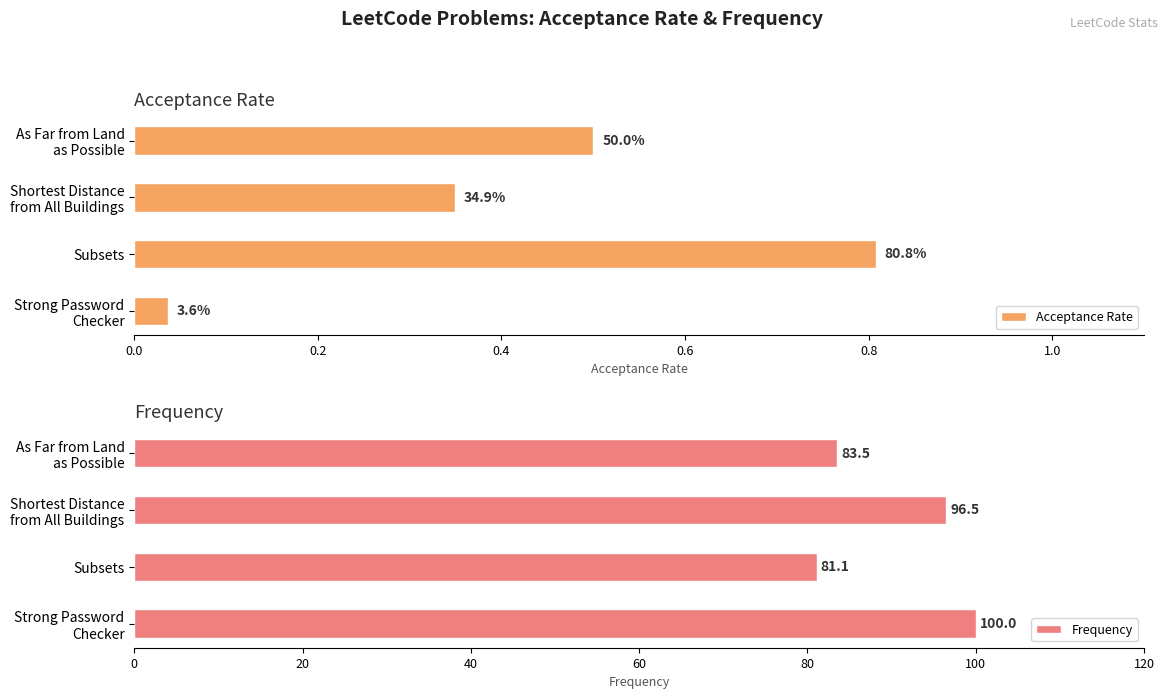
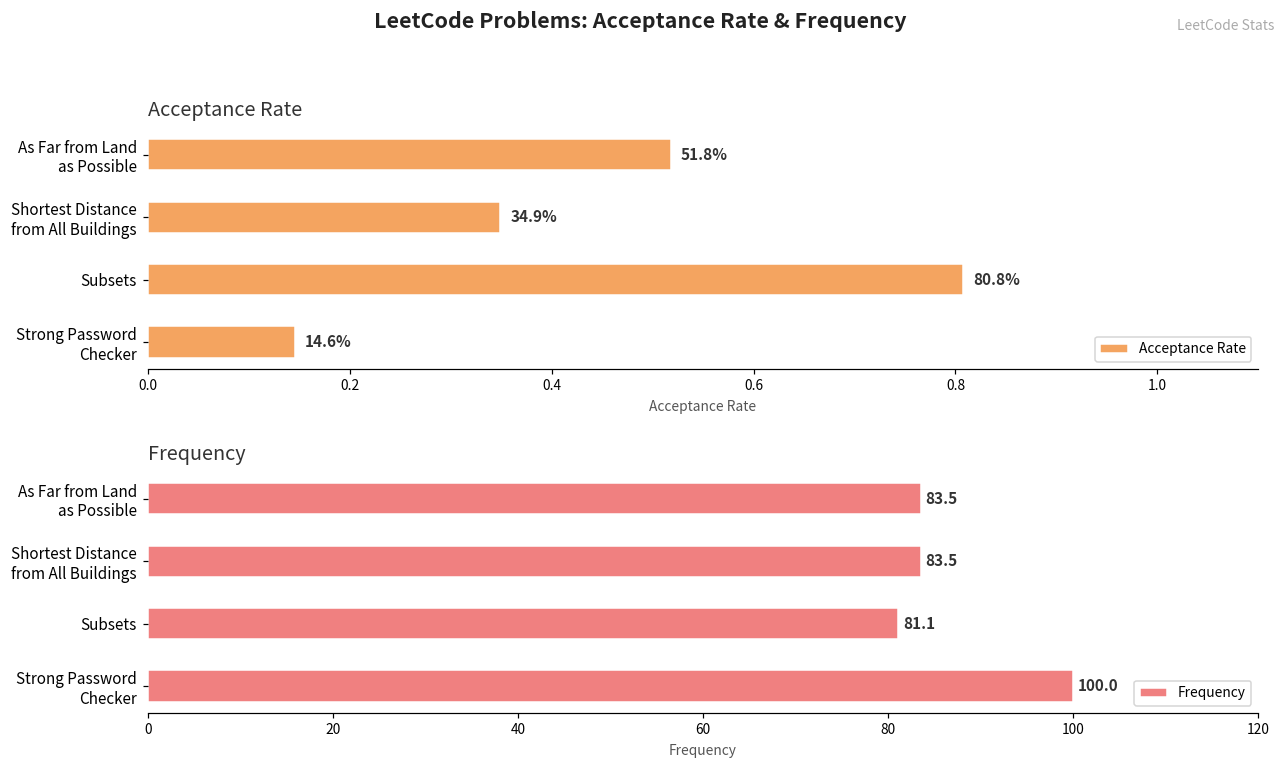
  {
    "Acceptance Rate": {
-     "As Far from Land as Possible": "50.0%",
+     "As Far from Land as Possible": "51.8%",
      "Shortest Distance from All Buildings": "34.9%",
      "Subsets": "80.8%",
-     "Strong Password Checker": "3.6%"
+     "Strong Password Checker": "14.6%"
    },
    "Frequency": {
      "As Far from Land as Possible": "83.5",
-     "Shortest Distance from All Buildings": "96.5",
+     "Shortest Distance from All Buildings": "83.5",
      "Subsets": "81.1",
      "Strong Password Checker": "100.0"
    }
  }
